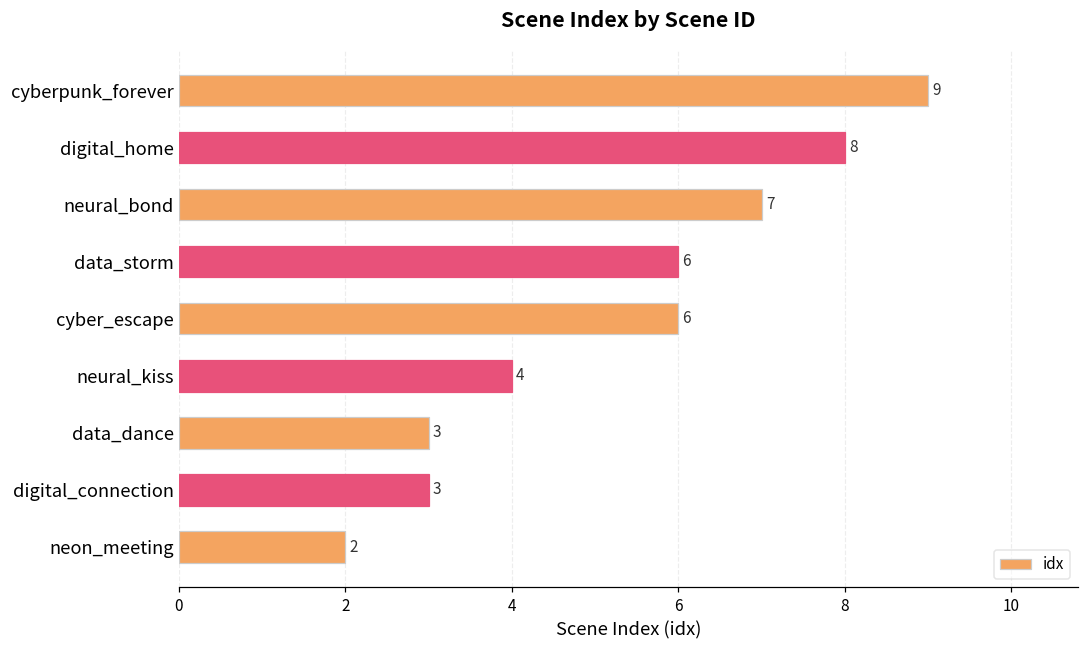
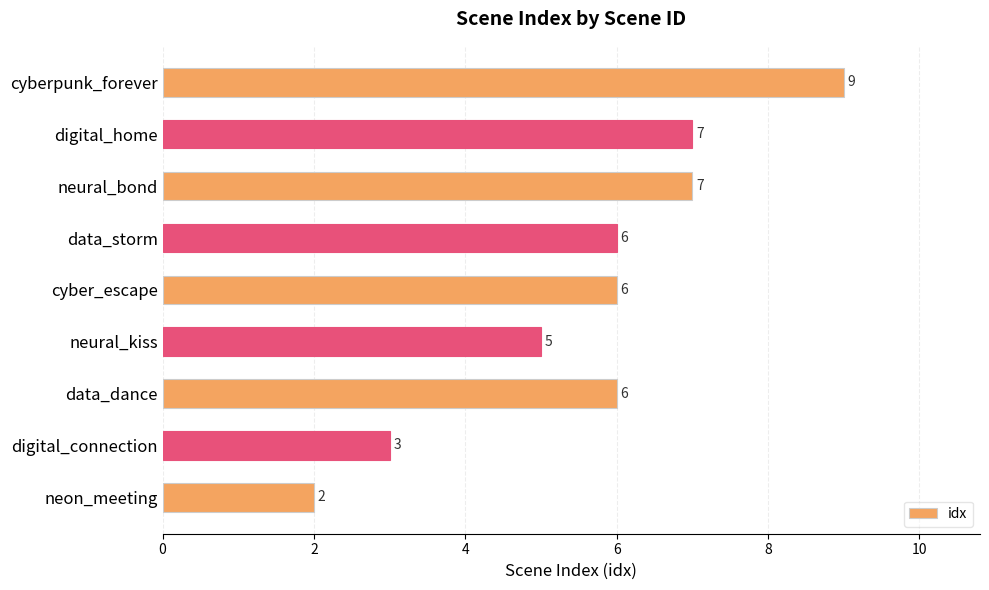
  {
    "cyberpunk_forever": 9,
-   "digital_home": 8,
+   "digital_home": 7,
    "neural_bond": 7,
    "data_storm": 6,
    "cyber_escape": 6,
-   "neural_kiss": 4,
-   "data_dance": 3,
+   "neural_kiss": 5,
+   "data_dance": 6,
    "digital_connection": 3,
    "neon_meeting": 2
  }
